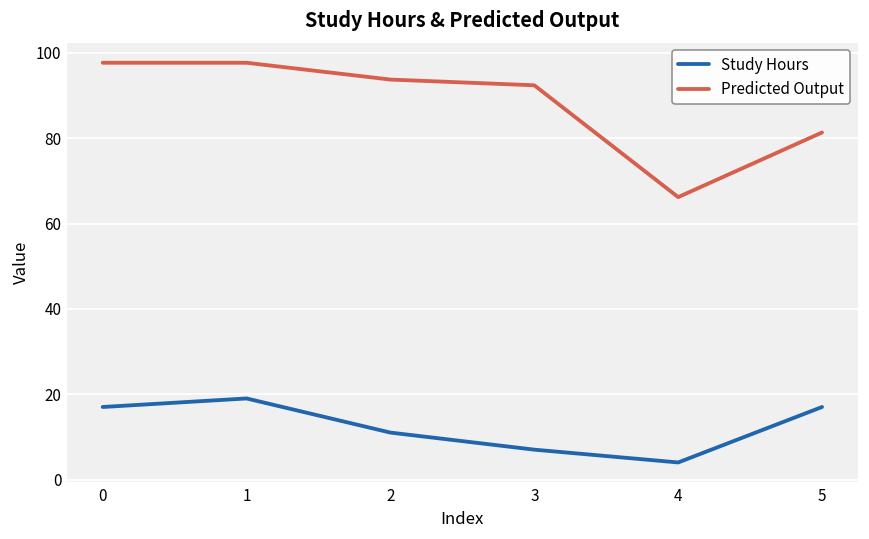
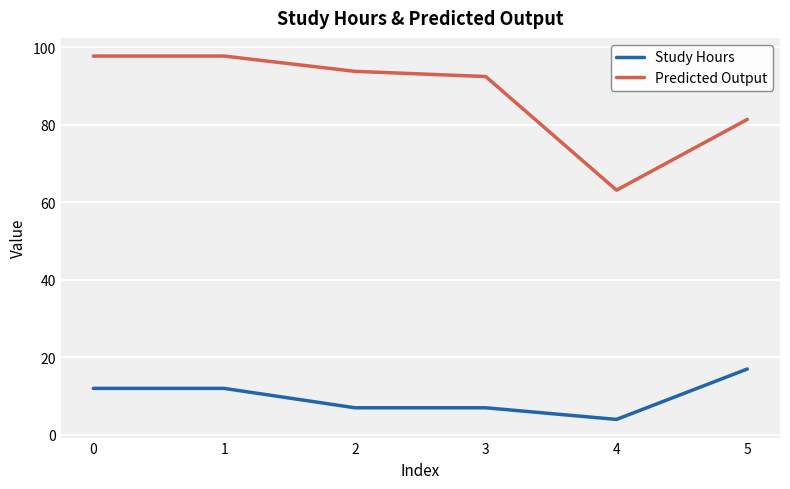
  {
    "Study Hours": {
-     "0": 17,
-     "1": 19,
-     "2": 11,
+     "0": 12,
+     "1": 12,
+     "2": 7,
      "3": 7,
      "4": 4,
      "5": 17
    },
    "Predicted Output": {
      "0": 98,
      "1": 98,
      "2": 94,
      "3": 92,
-     "4": 66,
+     "4": 63,
      "5": 81
    }
  }
